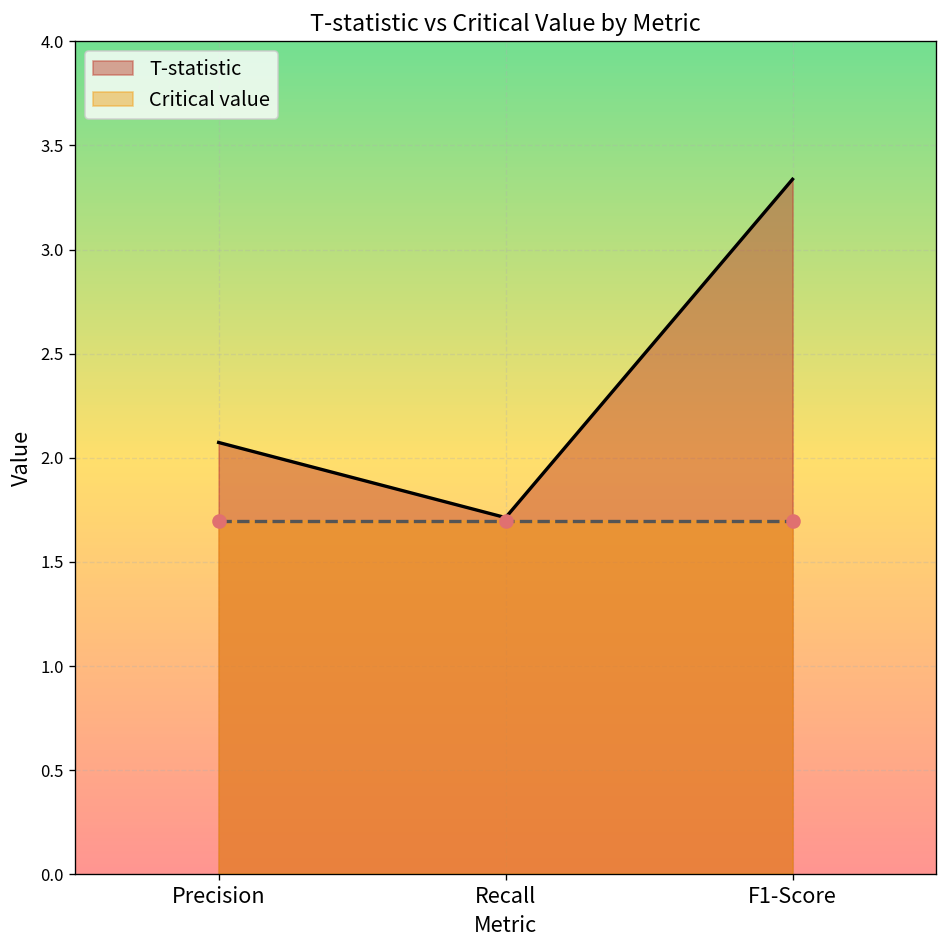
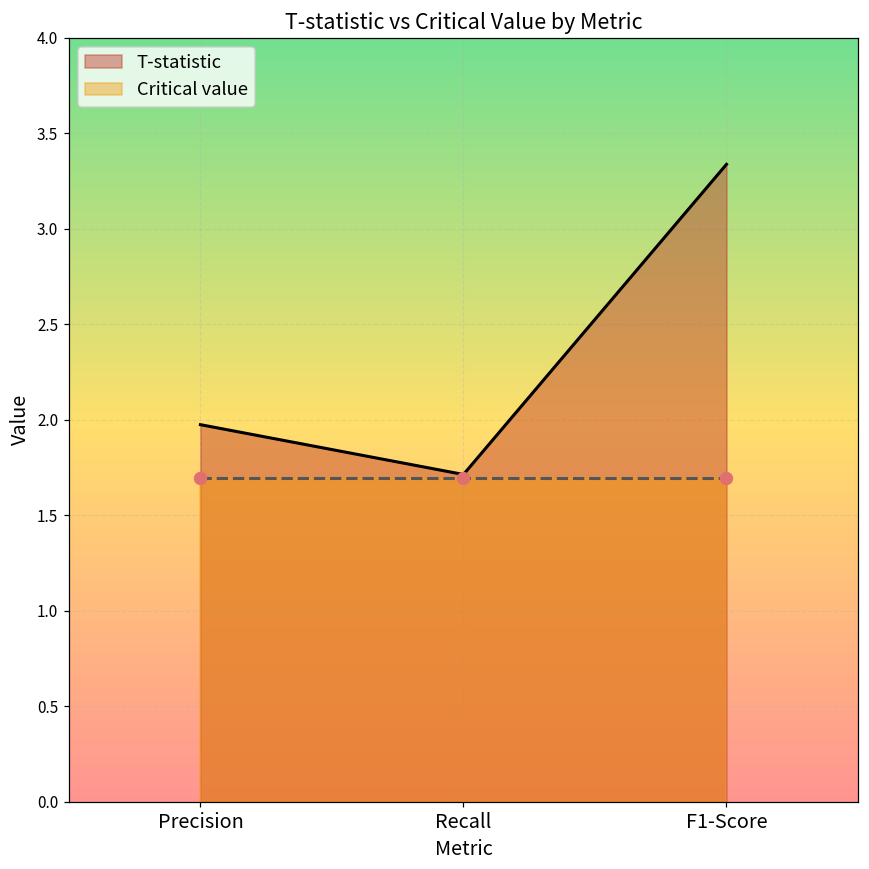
  {
    "T-statistic": {
-     "Precision": 2.07,
+     "Precision": 1.97,
      "Recall": 1.71,
      "F1-Score": 3.34
    }
  }
